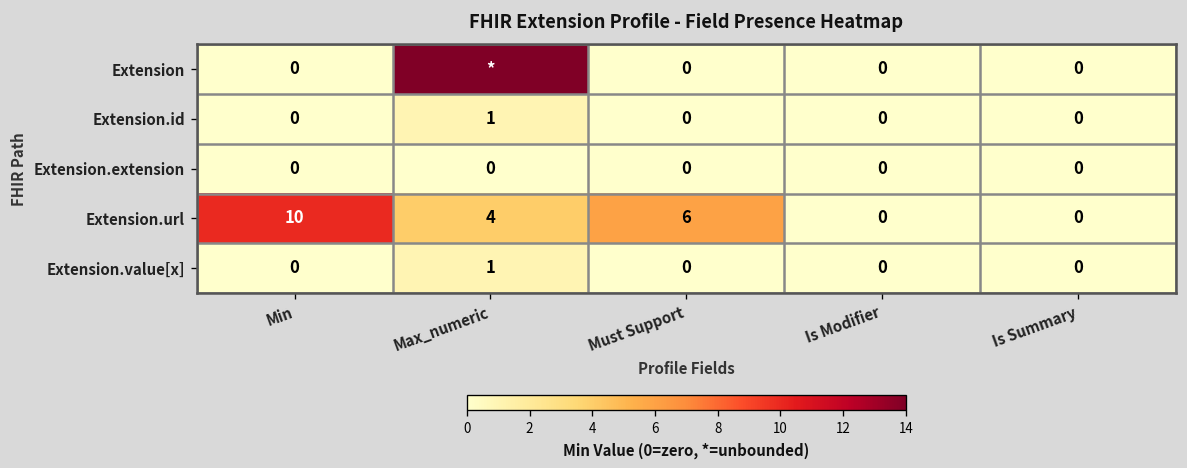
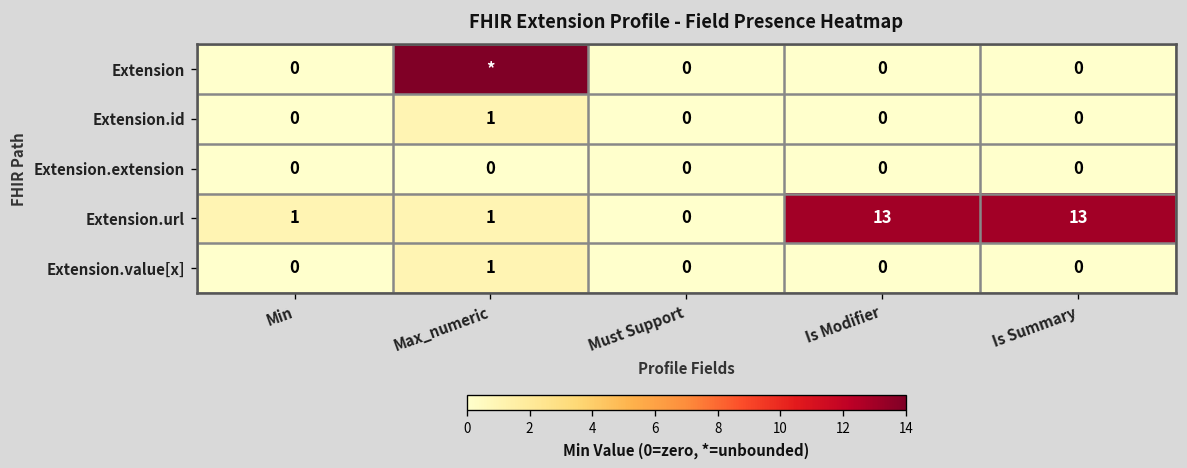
  {
    "Extension": {
      "Min": 0,
      "Must Support": 0,
      "Is Modifier": 0,
      "Is Summary": 0
    },
    "Extension.id": {
      "Min": 0,
      "Max_numeric": 1,
      "Must Support": 0,
      "Is Modifier": 0,
      "Is Summary": 0
    },
    "Extension.extension": {
      "Min": 0,
      "Max_numeric": 0,
      "Must Support": 0,
      "Is Modifier": 0,
      "Is Summary": 0
    },
    "Extension.url": {
-     "Min": 10,
-     "Max_numeric": 4,
-     "Must Support": 6,
-     "Is Modifier": 0,
-     "Is Summary": 0
+     "Min": 1,
+     "Max_numeric": 1,
+     "Must Support": 0,
+     "Is Modifier": 13,
+     "Is Summary": 13
    },
    "Extension.value[x]": {
      "Min": 0,
      "Max_numeric": 1,
      "Must Support": 0,
      "Is Modifier": 0,
      "Is Summary": 0
    }
  }
